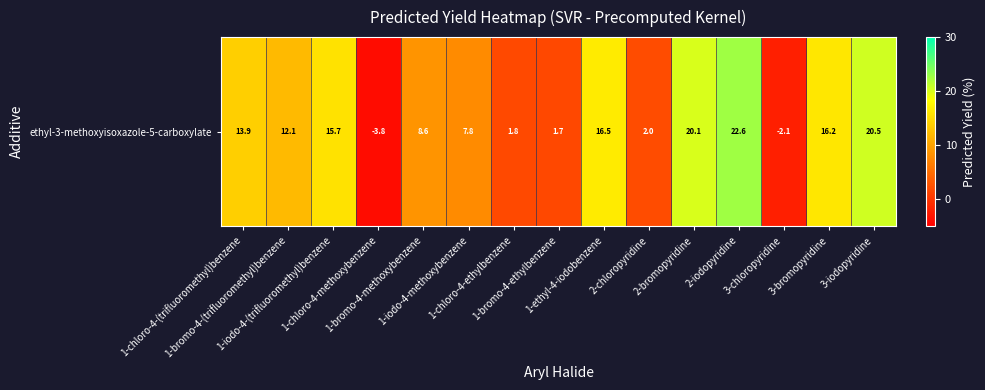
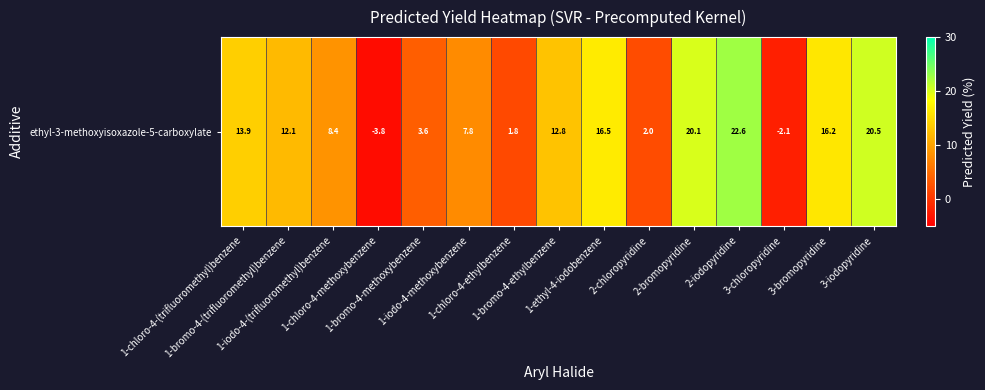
  {
    "ethyl-3-methoxyisoxazole-5-carboxylate": {
      "1-chloro-4-(trifluoromethyl)benzene": 13.9,
      "1-bromo-4-(trifluoromethyl)benzene": 12.1,
-     "1-iodo-4-(trifluoromethyl)benzene": 15.7,
+     "1-iodo-4-(trifluoromethyl)benzene": 8.4,
      "1-chloro-4-methoxybenzene": -3.8,
-     "1-bromo-4-methoxybenzene": 8.6,
+     "1-bromo-4-methoxybenzene": 3.6,
      "1-iodo-4-methoxybenzene": 7.8,
      "1-chloro-4-ethylbenzene": 1.8,
-     "1-bromo-4-ethylbenzene": 1.7,
+     "1-bromo-4-ethylbenzene": 12.8,
      "1-ethyl-4-iodobenzene": 16.5,
      "2-chloropyridine": 2.0,
      "2-bromopyridine": 20.1,
      "2-iodopyridine": 22.6,
      "3-chloropyridine": -2.1,
      "3-bromopyridine": 16.2,
      "3-iodopyridine": 20.5
    }
  }
